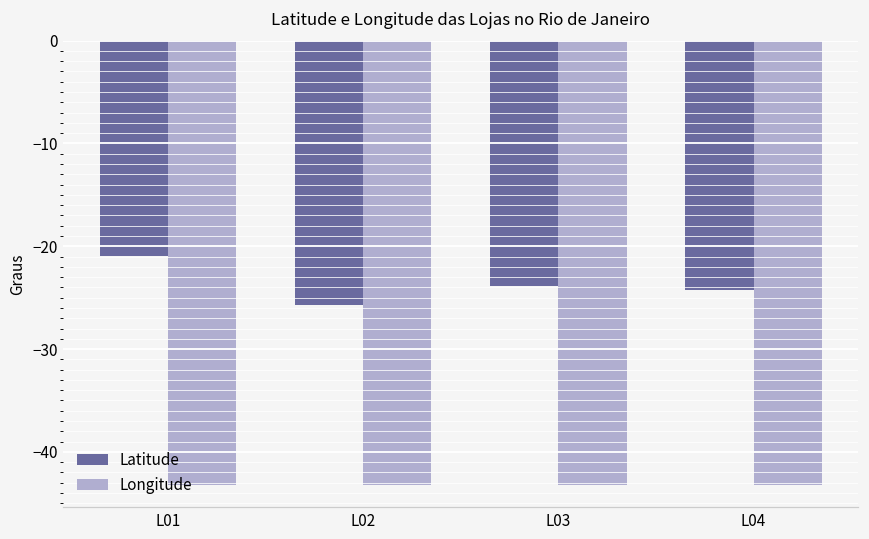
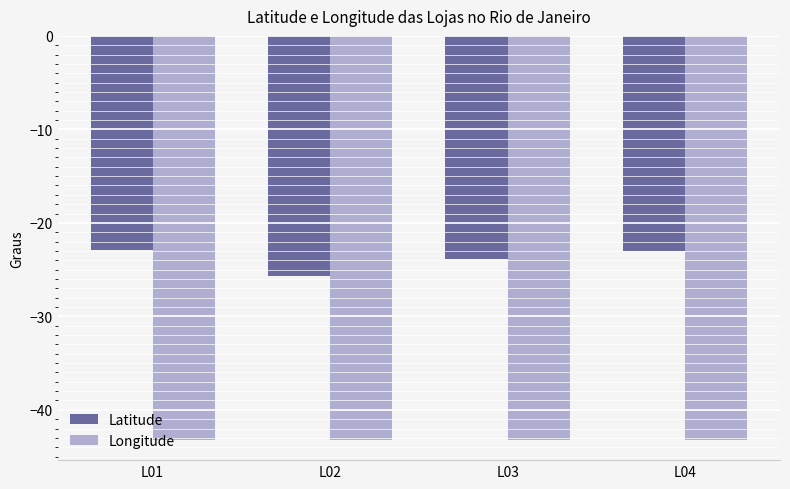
  {
    "Latitude": {
-     "L01": -21,
+     "L01": -23,
      "L02": -26,
      "L03": -24,
-     "L04": -24
+     "L04": -23
    },
    "Longitude": {
      "L01": -43,
      "L02": -43,
      "L03": -43,
      "L04": -43
    }
  }
